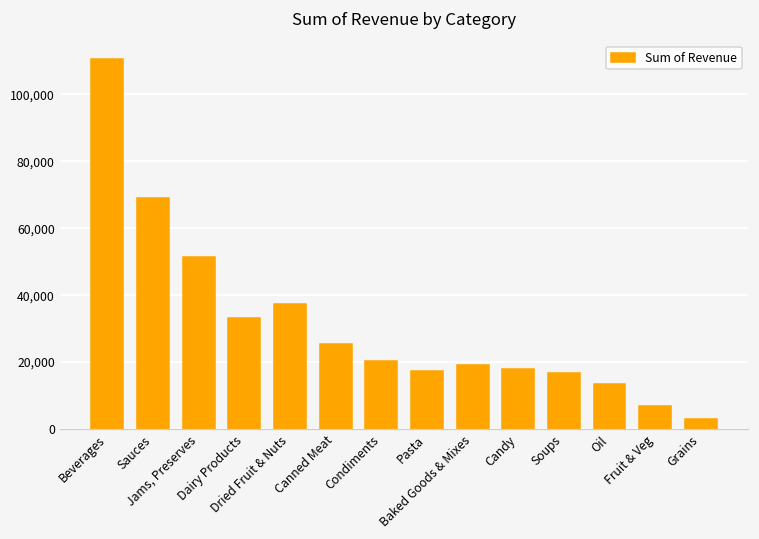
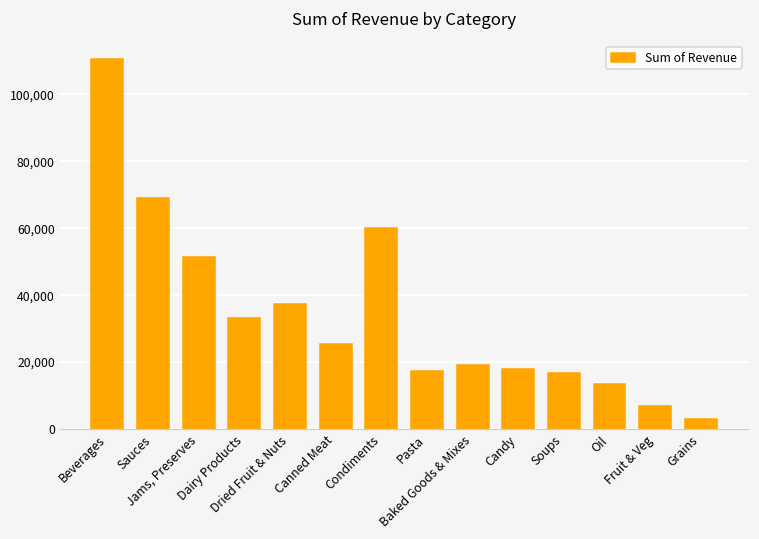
  {
    "Beverages": "111,000",
    "Sauces": "69,000",
    "Jams, Preserves": "52,000",
    "Dairy Products": "33,000",
    "Dried Fruit & Nuts": "37,000",
    "Canned Meat": "25,000",
-   "Condiments": "20,000",
+   "Condiments": "60,000",
    "Pasta": "17,000",
    "Baked Goods & Mixes": "19,000",
    "Candy": "18,000",
    "Soups": "17,000",
    "Oil": "13,000",
    "Fruit & Veg": "7,000",
    "Grains": "3,000"
  }
